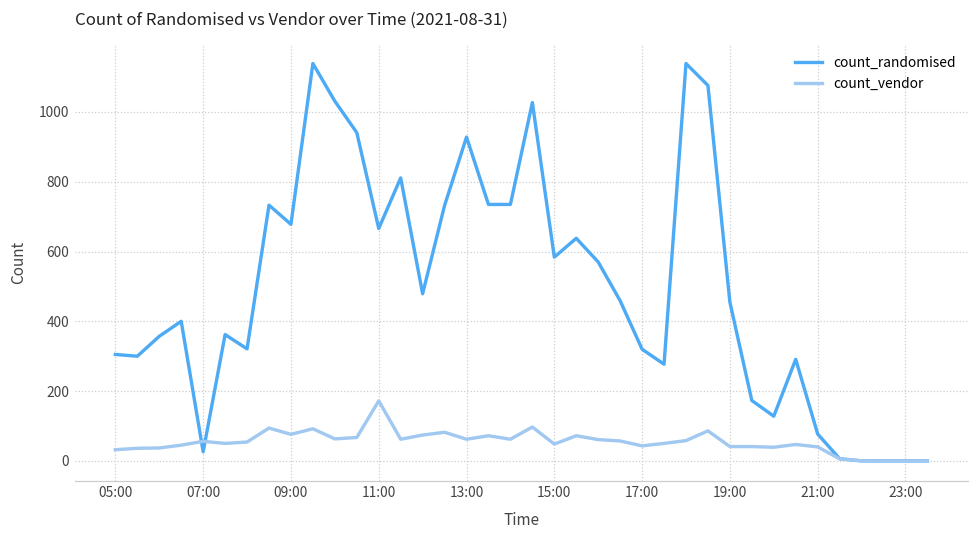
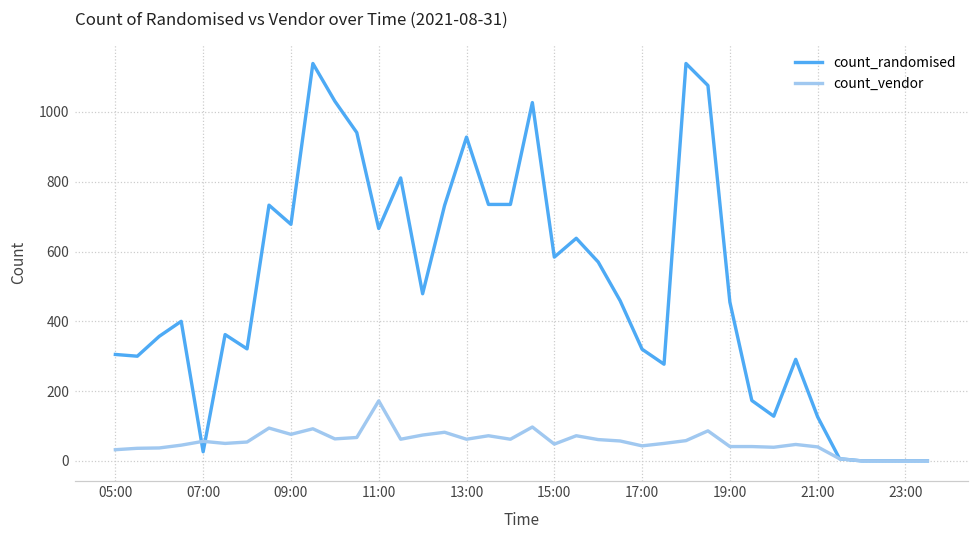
  {
    "count_randomised": {
      "05:00": 310,
      "07:00": 30,
      "09:00": 680,
      "11:00": 670,
      "13:00": 930,
      "15:00": 580,
      "17:00": 320,
      "19:00": 460,
-     "21:00": 80
+     "21:00": 130
    },
    "count_vendor": {
      "05:00": 30,
      "07:00": 60,
      "09:00": 80,
      "11:00": 170,
      "13:00": 60,
      "15:00": 50,
      "17:00": 40,
      "19:00": 40,
      "21:00": 40
    }
  }
